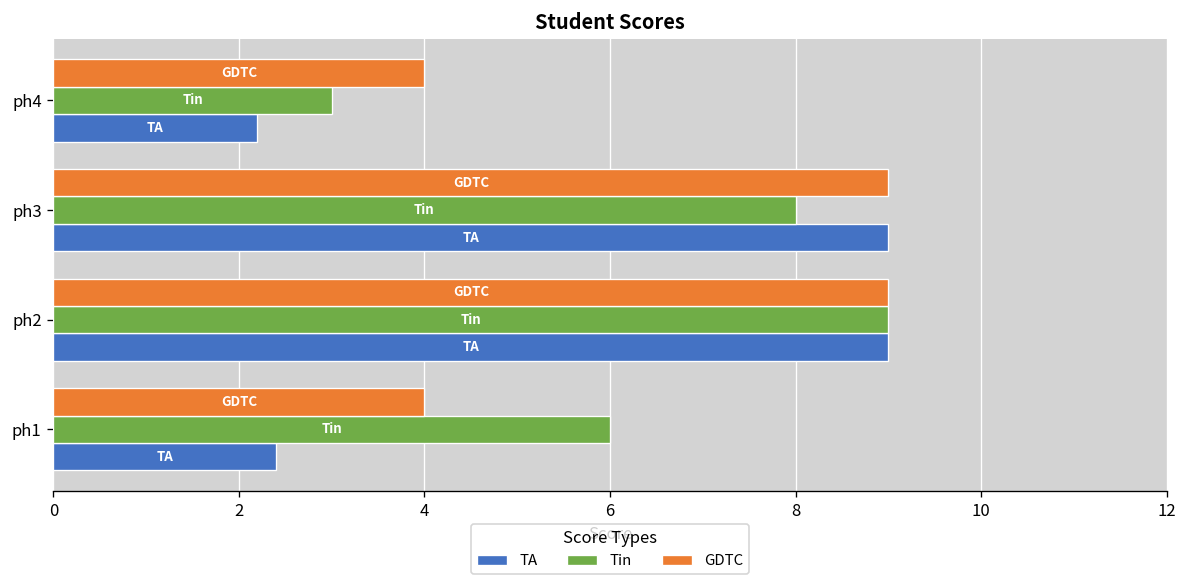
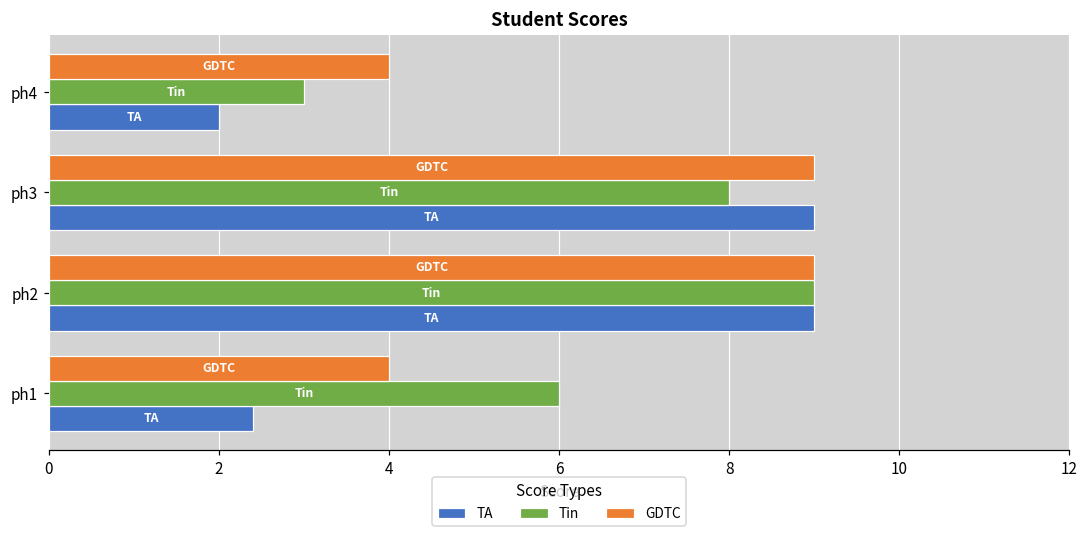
  {
    "TA": {
-     "ph4": 2.2,
+     "ph4": 2.0,
      "ph3": 9.0,
      "ph2": 9.0,
      "ph1": 2.4
    },
    "Tin": {
      "ph4": 3.0,
      "ph3": 8.0,
      "ph2": 9.0,
      "ph1": 6.0
    },
    "GDTC": {
      "ph4": 4.0,
      "ph3": 9.0,
      "ph2": 9.0,
      "ph1": 4.0
    }
  }
